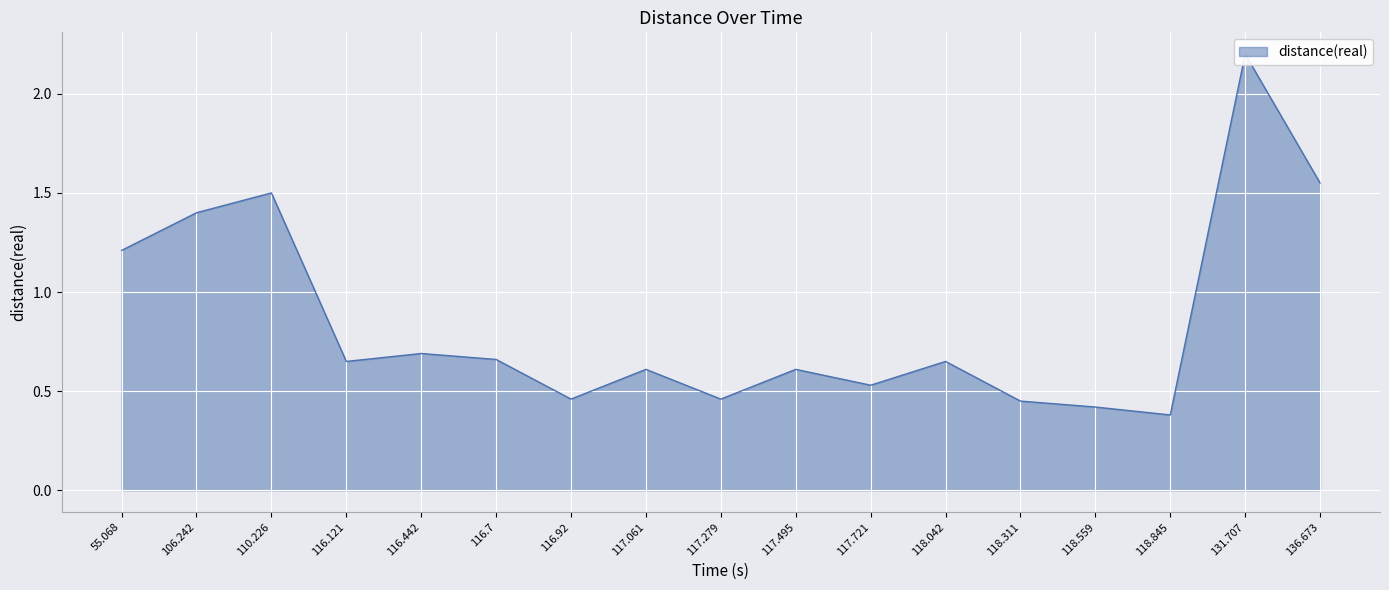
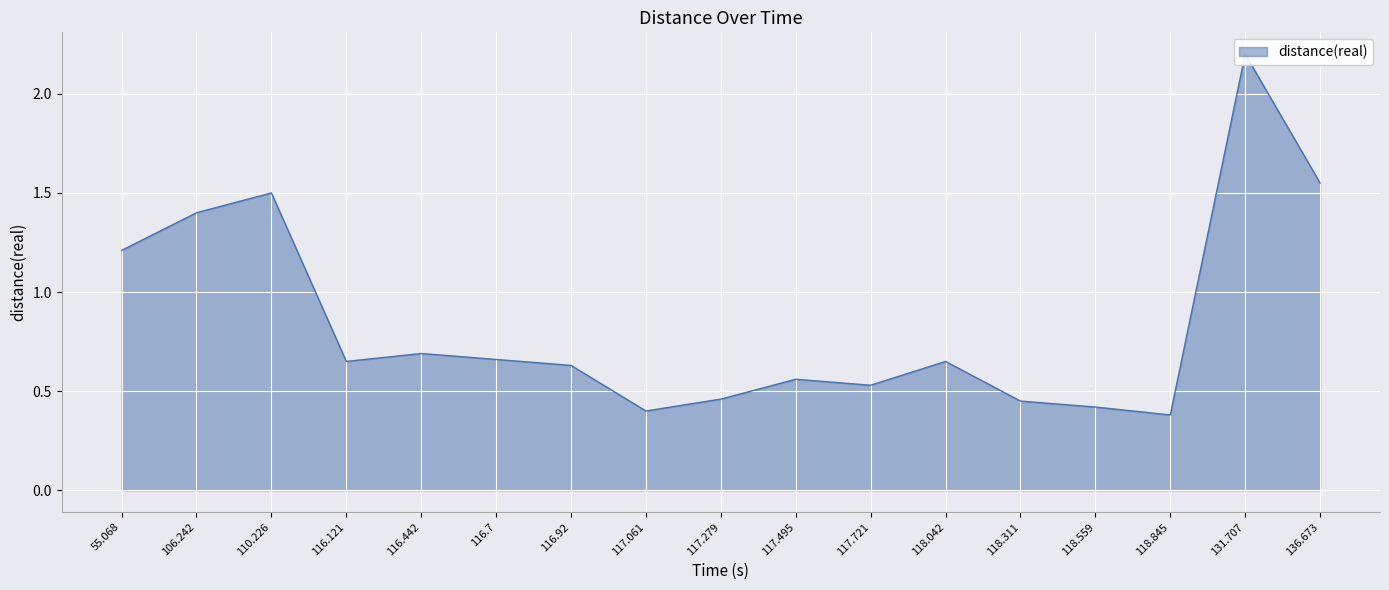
  {
    "55.068": 1.21,
    "106.242": 1.40,
    "110.226": 1.50,
    "116.121": 0.65,
    "116.442": 0.69,
    "116.7": 0.66,
-   "116.92": 0.46,
-   "117.061": 0.61,
+   "116.92": 0.63,
+   "117.061": 0.40,
    "117.279": 0.46,
-   "117.495": 0.61,
+   "117.495": 0.56,
    "117.721": 0.53,
    "118.042": 0.65,
    "118.311": 0.45,
    "118.559": 0.42,
    "118.845": 0.38,
    "136.673": 1.55
  }
